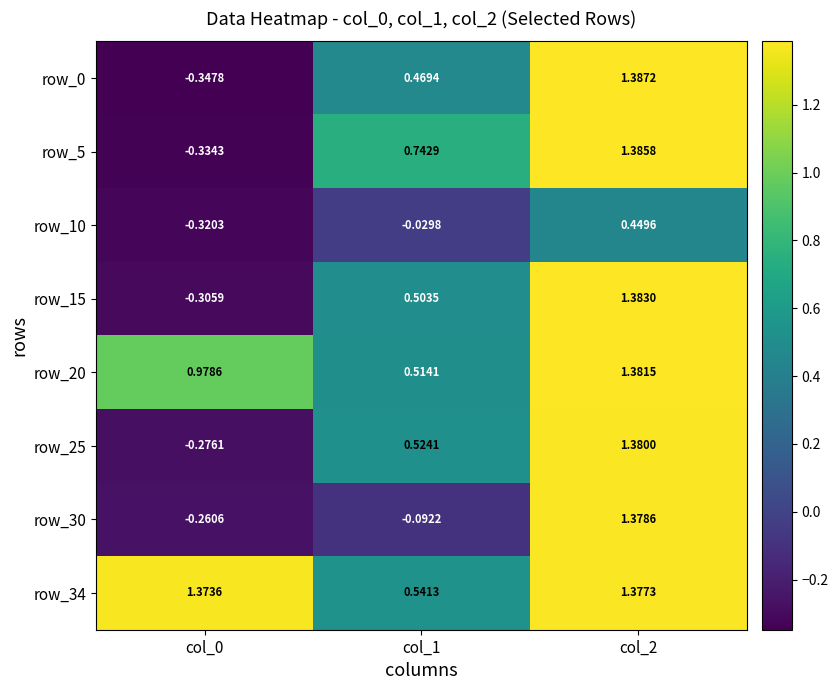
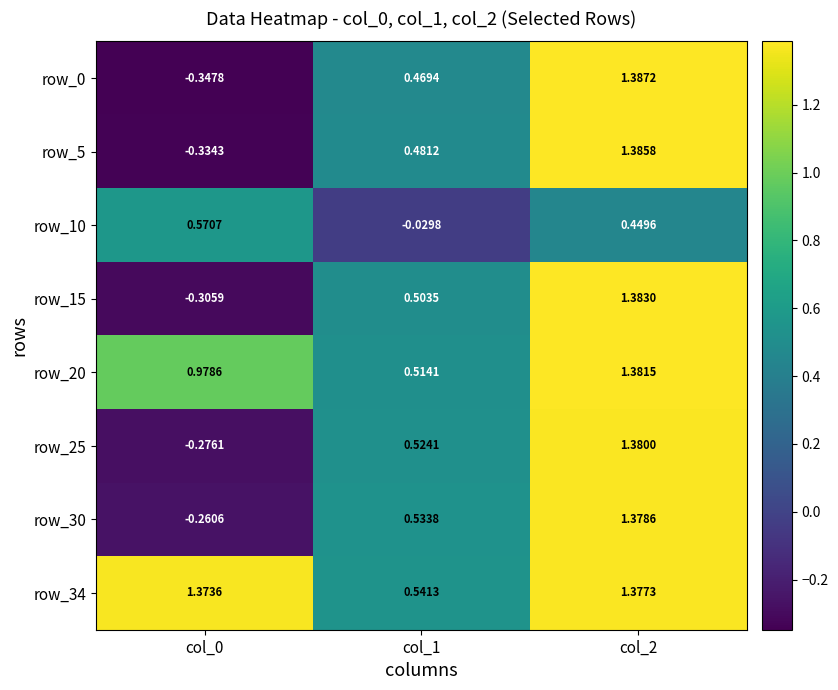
  {
    "row_0": {
      "col_0": -0.3478,
      "col_1": 0.4694,
      "col_2": 1.3872
    },
    "row_5": {
      "col_0": -0.3343,
-     "col_1": 0.7429,
+     "col_1": 0.4812,
      "col_2": 1.3858
    },
    "row_10": {
-     "col_0": -0.3203,
+     "col_0": 0.5707,
      "col_1": -0.0298,
      "col_2": 0.4496
    },
    "row_15": {
      "col_0": -0.3059,
      "col_1": 0.5035,
      "col_2": 1.3830
    },
    "row_20": {
      "col_0": 0.9786,
      "col_1": 0.5141,
      "col_2": 1.3815
    },
    "row_25": {
      "col_0": -0.2761,
      "col_1": 0.5241,
      "col_2": 1.3800
    },
    "row_30": {
      "col_0": -0.2606,
-     "col_1": -0.0922,
+     "col_1": 0.5338,
      "col_2": 1.3786
    },
    "row_34": {
      "col_0": 1.3736,
      "col_1": 0.5413,
      "col_2": 1.3773
    }
  }
